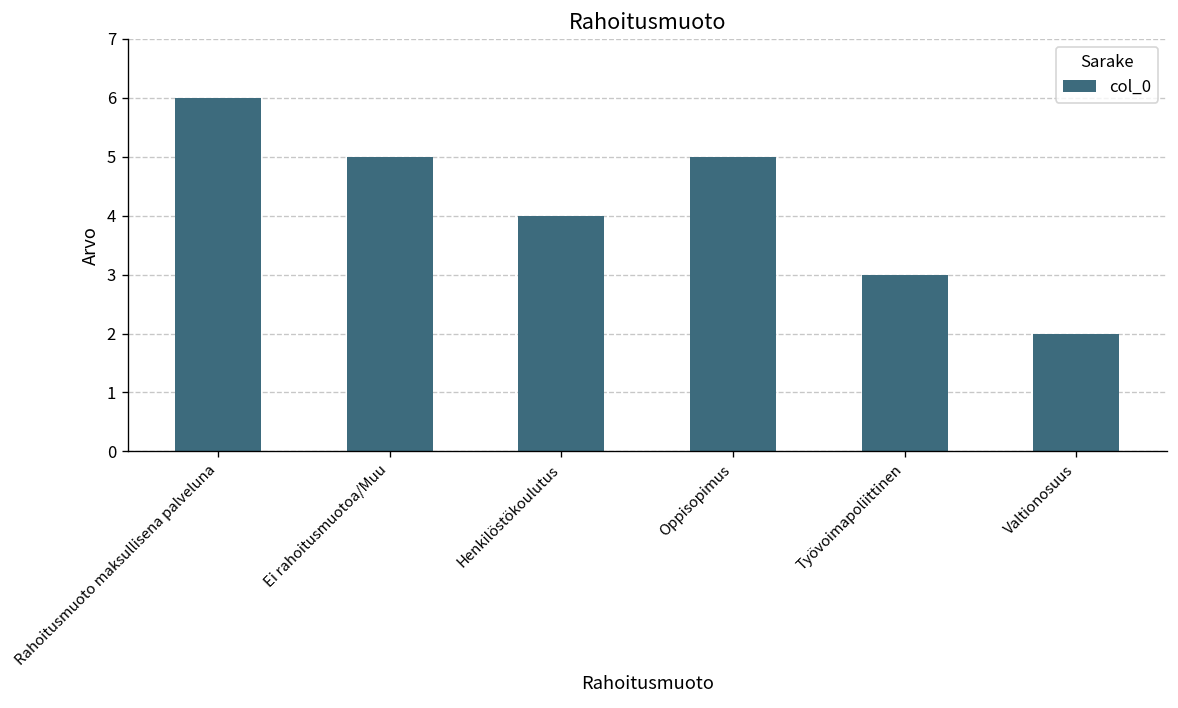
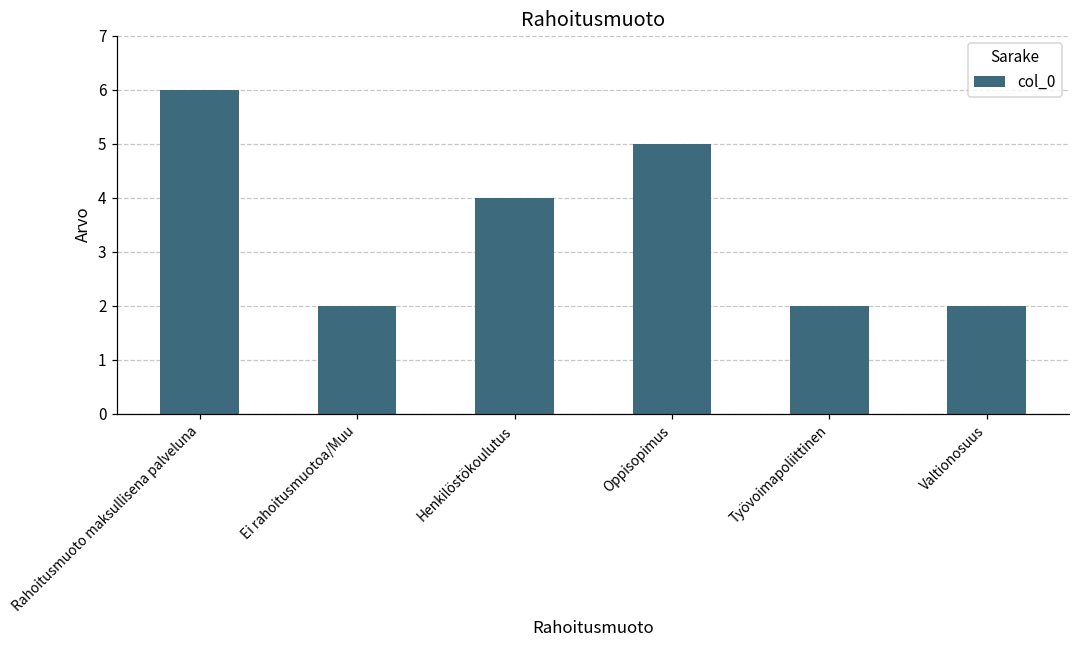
  {
    "Rahoitusmuoto maksullisena palveluna": 6,
-   "Ei rahoitusmuotoa/Muu": 5,
+   "Ei rahoitusmuotoa/Muu": 2,
    "Henkilöstökoulutus": 4,
    "Oppisopimus": 5,
-   "Työvoimapoliittinen": 3,
+   "Työvoimapoliittinen": 2,
    "Valtionosuus": 2
  }
